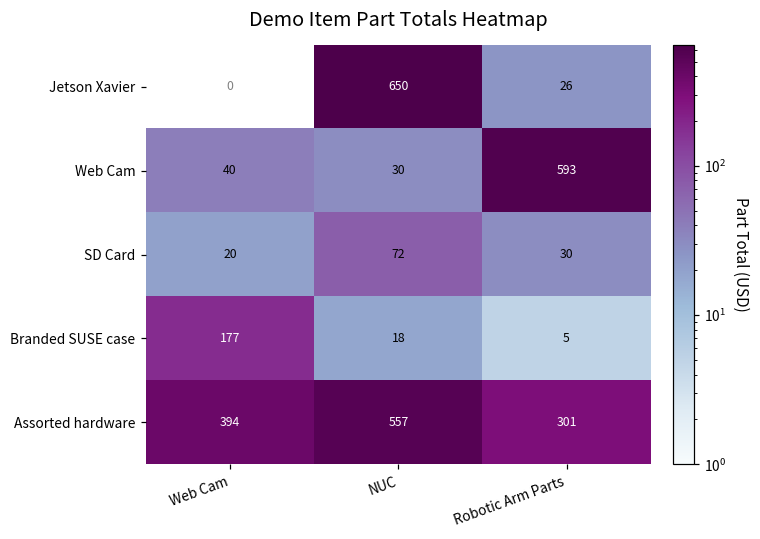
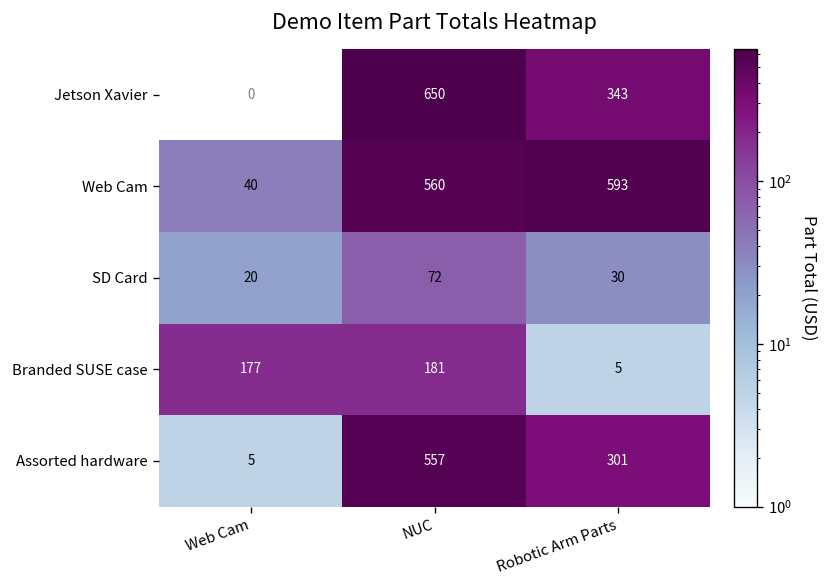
  {
    "Jetson Xavier": {
      "NUC": 650,
-     "Robotic Arm Parts": 26
+     "Robotic Arm Parts": 343
    },
    "Web Cam": {
      "Web Cam": 40,
-     "NUC": 30,
+     "NUC": 560,
      "Robotic Arm Parts": 593
    },
    "SD Card": {
      "Web Cam": 20,
      "NUC": 72,
      "Robotic Arm Parts": 30
    },
    "Branded SUSE case": {
      "Web Cam": 177,
-     "NUC": 18,
+     "NUC": 181,
      "Robotic Arm Parts": 5
    },
    "Assorted hardware": {
-     "Web Cam": 394,
+     "Web Cam": 5,
      "NUC": 557,
      "Robotic Arm Parts": 301
    }
  }
